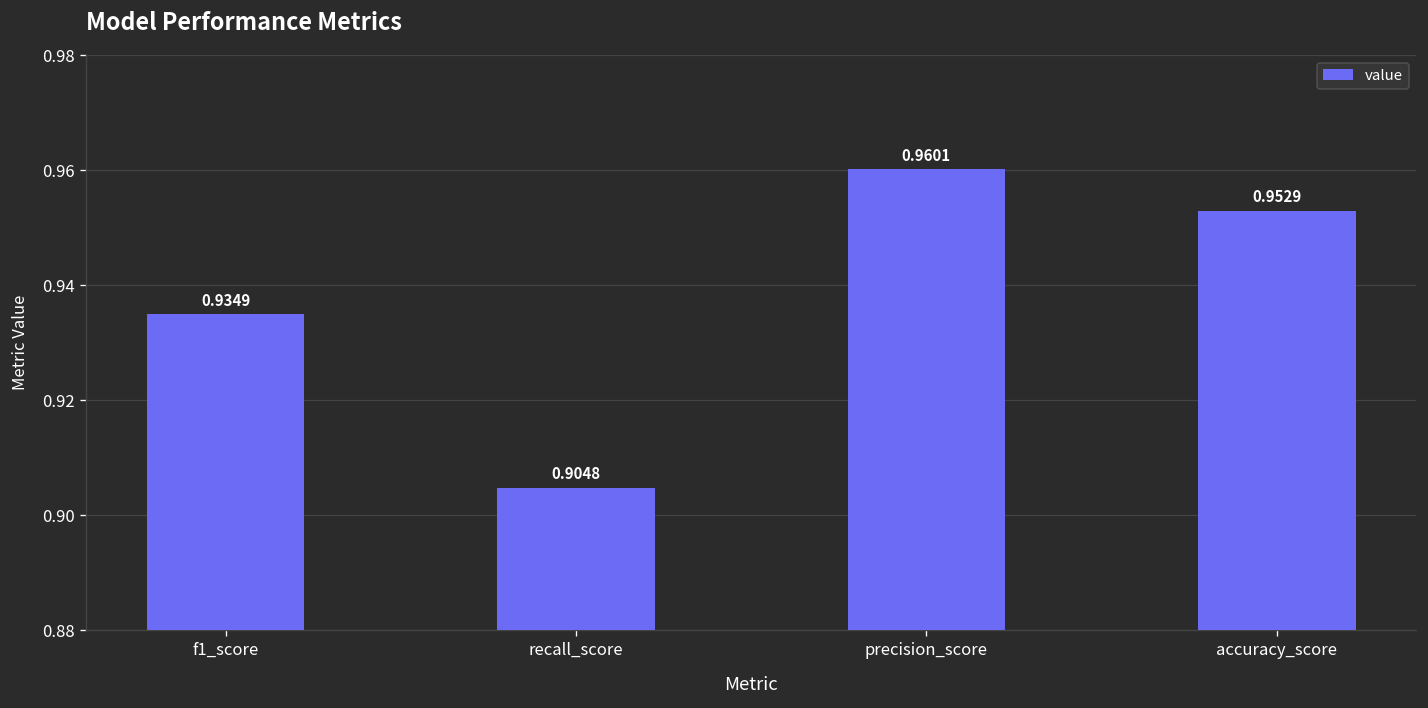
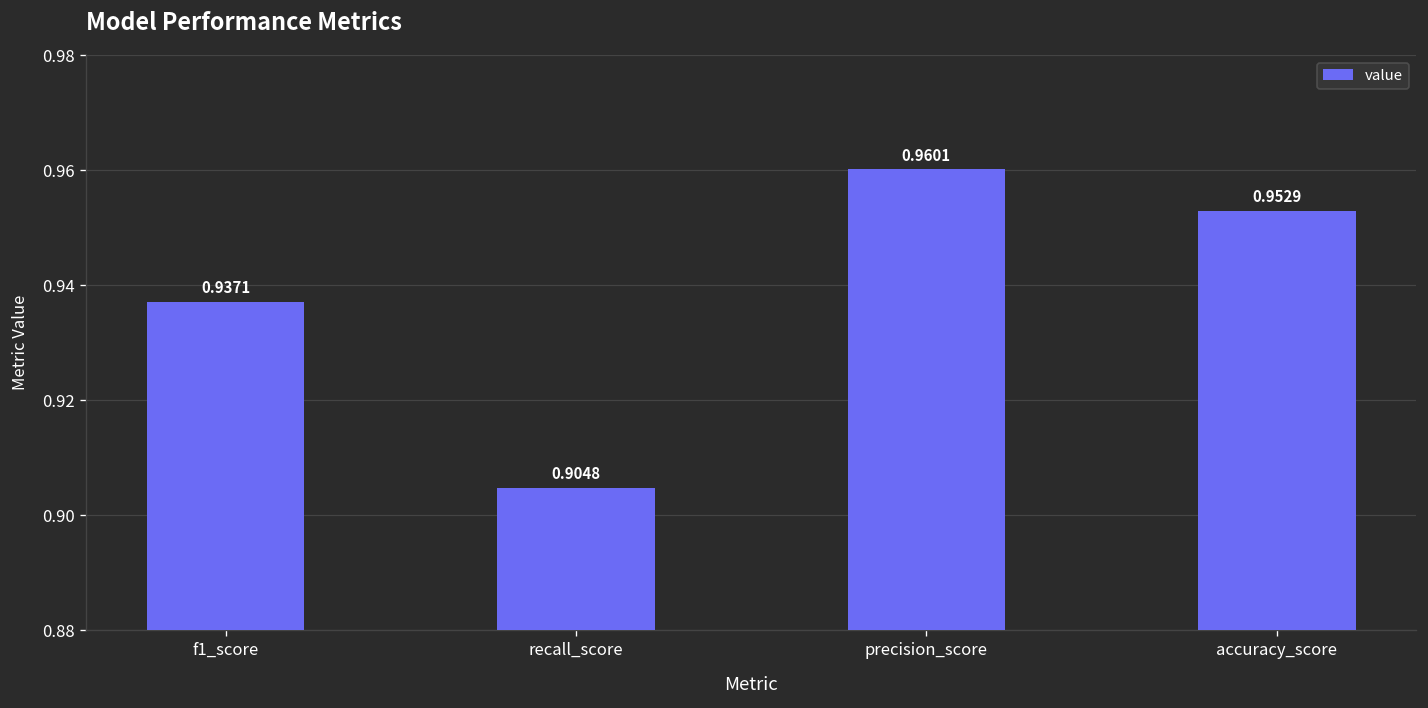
  {
-   "f1_score": 0.9349,
+   "f1_score": 0.9371,
    "recall_score": 0.9048,
    "precision_score": 0.9601,
    "accuracy_score": 0.9529
  }
